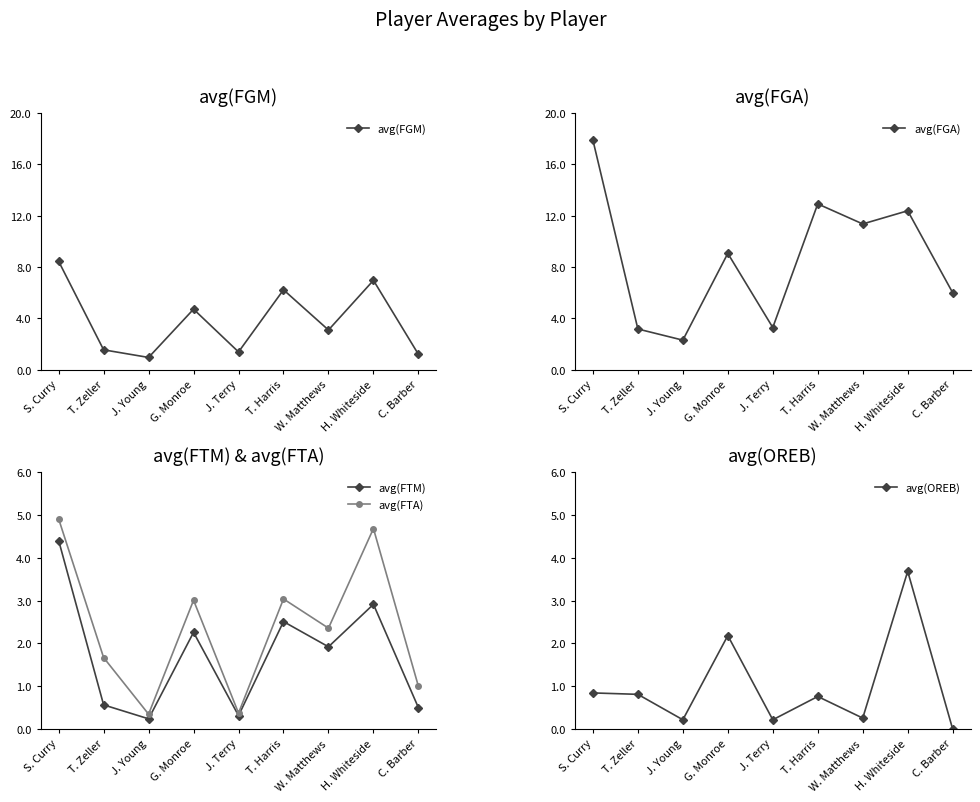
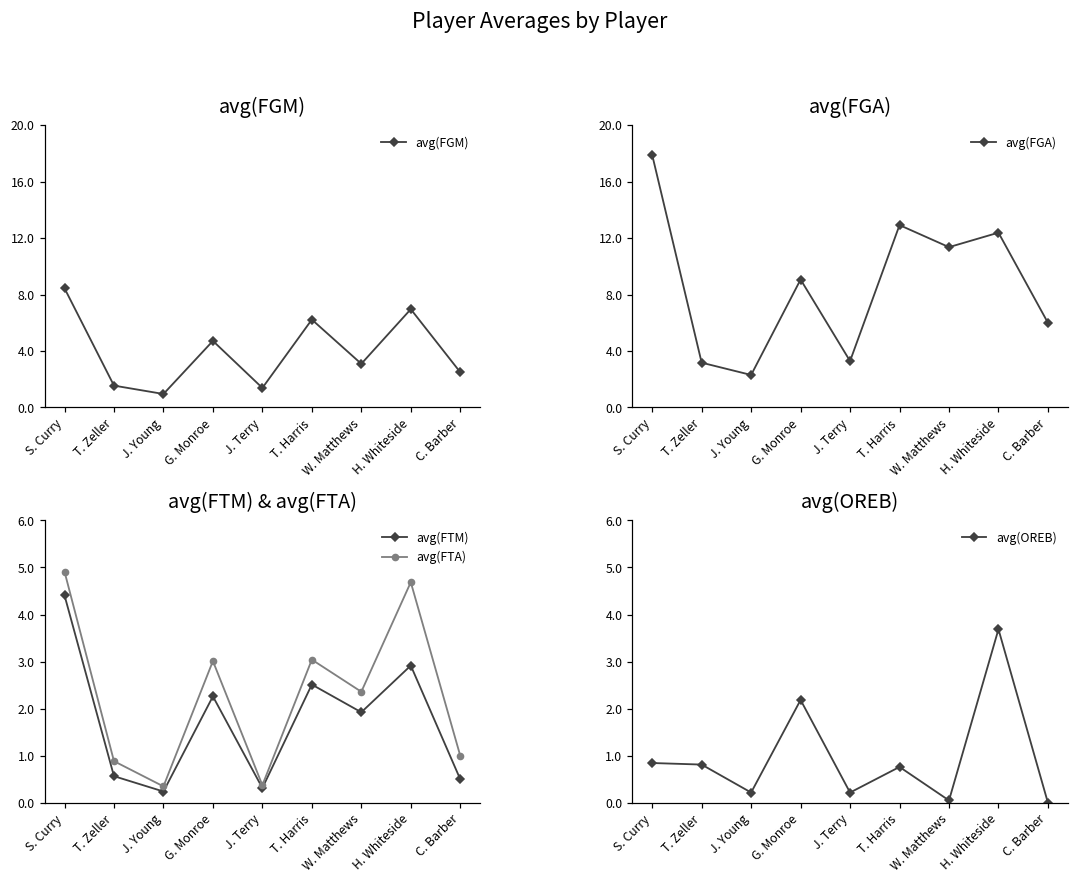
  {
    "avg(FGM)": {
      "S. Curry": 8.4,
      "T. Zeller": 1.6,
      "J. Young": 1.0,
      "G. Monroe": 4.7,
      "J. Terry": 1.4,
      "T. Harris": 6.2,
      "W. Matthews": 3.1,
      "H. Whiteside": 7.0,
-     "C. Barber": 1.2
+     "C. Barber": 2.5
    },
    "avg(FGA)": {
      "S. Curry": 17.9,
      "T. Zeller": 3.2,
      "J. Young": 2.3,
      "G. Monroe": 9.1,
      "J. Terry": 3.3,
      "T. Harris": 12.9,
      "W. Matthews": 11.4,
      "H. Whiteside": 12.4,
      "C. Barber": 6.0
    },
    "avg(FTM) & avg(FTA)": {
      "avg(FTM)": {
        "S. Curry": 4.4,
        "T. Zeller": 0.6,
        "J. Young": 0.2,
        "G. Monroe": 2.3,
        "J. Terry": 0.3,
        "T. Harris": 2.5,
        "W. Matthews": 1.9,
        "H. Whiteside": 2.9,
        "C. Barber": 0.5
      },
      "avg(FTA)": {
        "S. Curry": 4.9,
-       "T. Zeller": 1.7,
+       "T. Zeller": 0.9,
        "J. Young": 0.3,
        "G. Monroe": 3.0,
        "J. Terry": 0.4,
        "T. Harris": 3.0,
        "W. Matthews": 2.4,
        "H. Whiteside": 4.7,
        "C. Barber": 1.0
      }
    },
    "avg(OREB)": {
      "S. Curry": 0.8,
      "T. Zeller": 0.8,
      "J. Young": 0.2,
      "G. Monroe": 2.2,
      "J. Terry": 0.2,
      "T. Harris": 0.8,
-     "W. Matthews": 0.3,
+     "W. Matthews": 0.0,
      "H. Whiteside": 3.7,
      "C. Barber": 0.0
    }
  }
